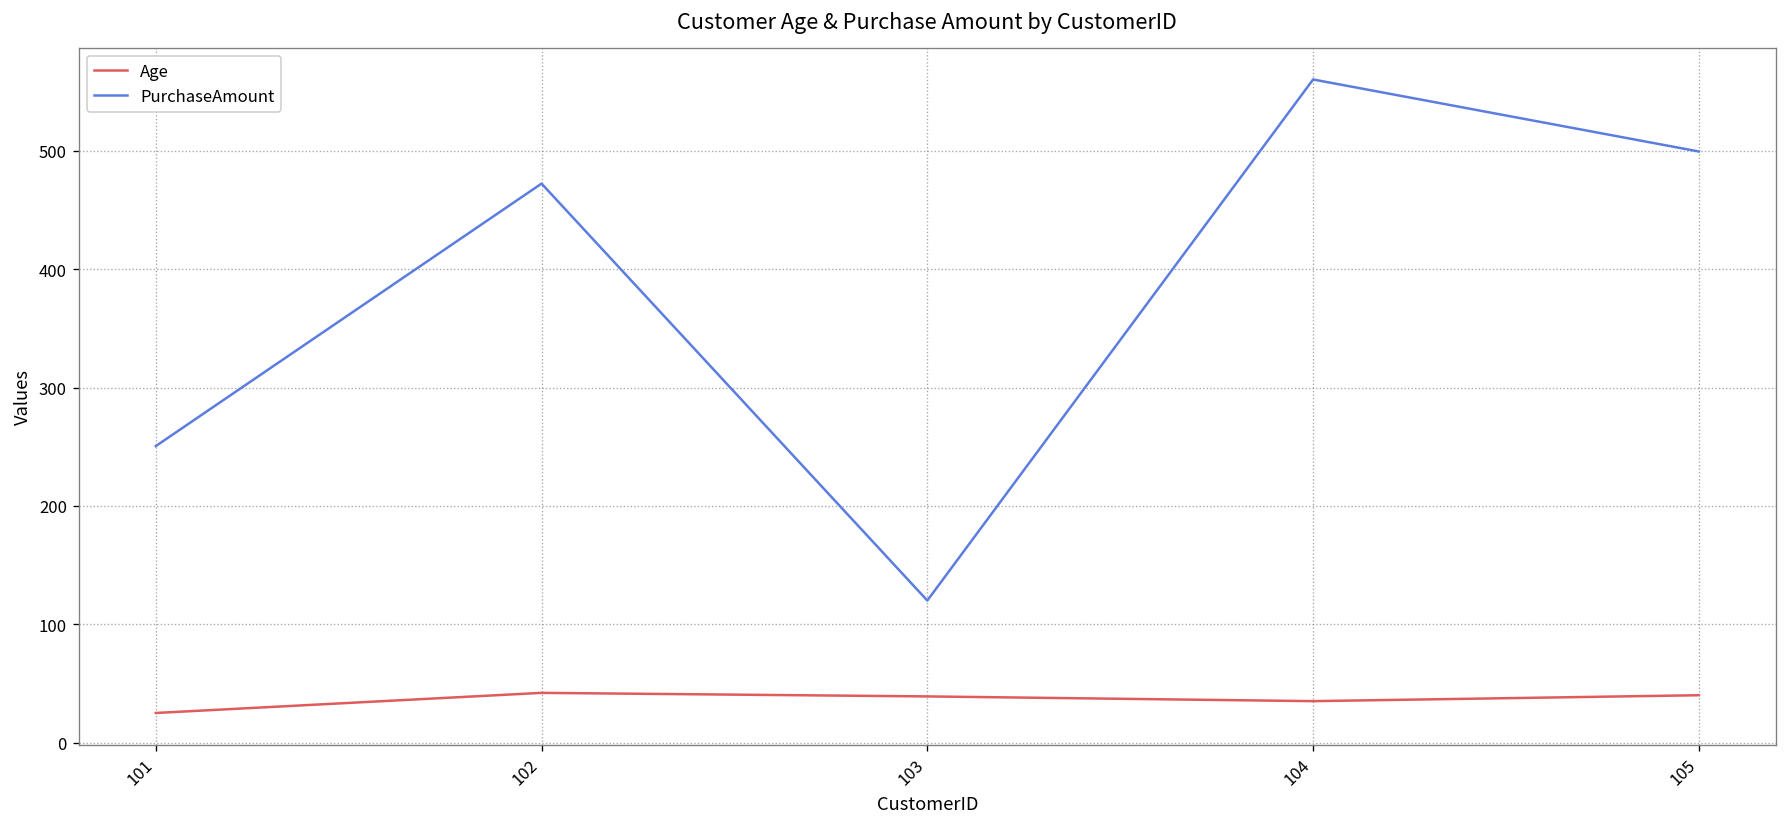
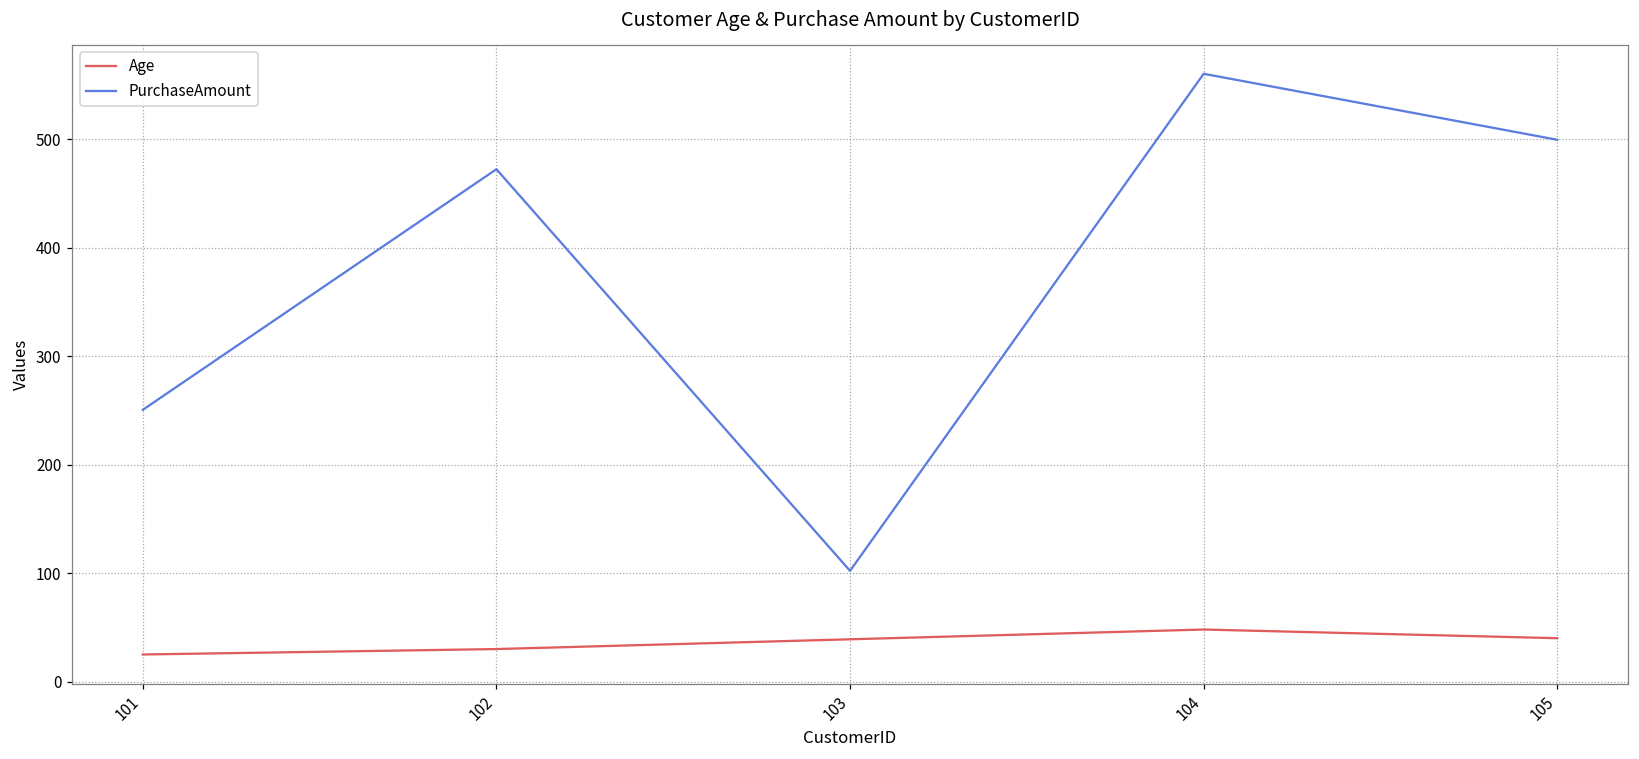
  {
    "Age": {
      "101": 30,
-     "102": 40,
+     "102": 30,
      "103": 40,
-     "104": 40,
+     "104": 50,
      "105": 40
    },
    "PurchaseAmount": {
      "101": 250,
      "102": 470,
-     "103": 120,
+     "103": 100,
      "104": 560,
      "105": 500
    }
  }
